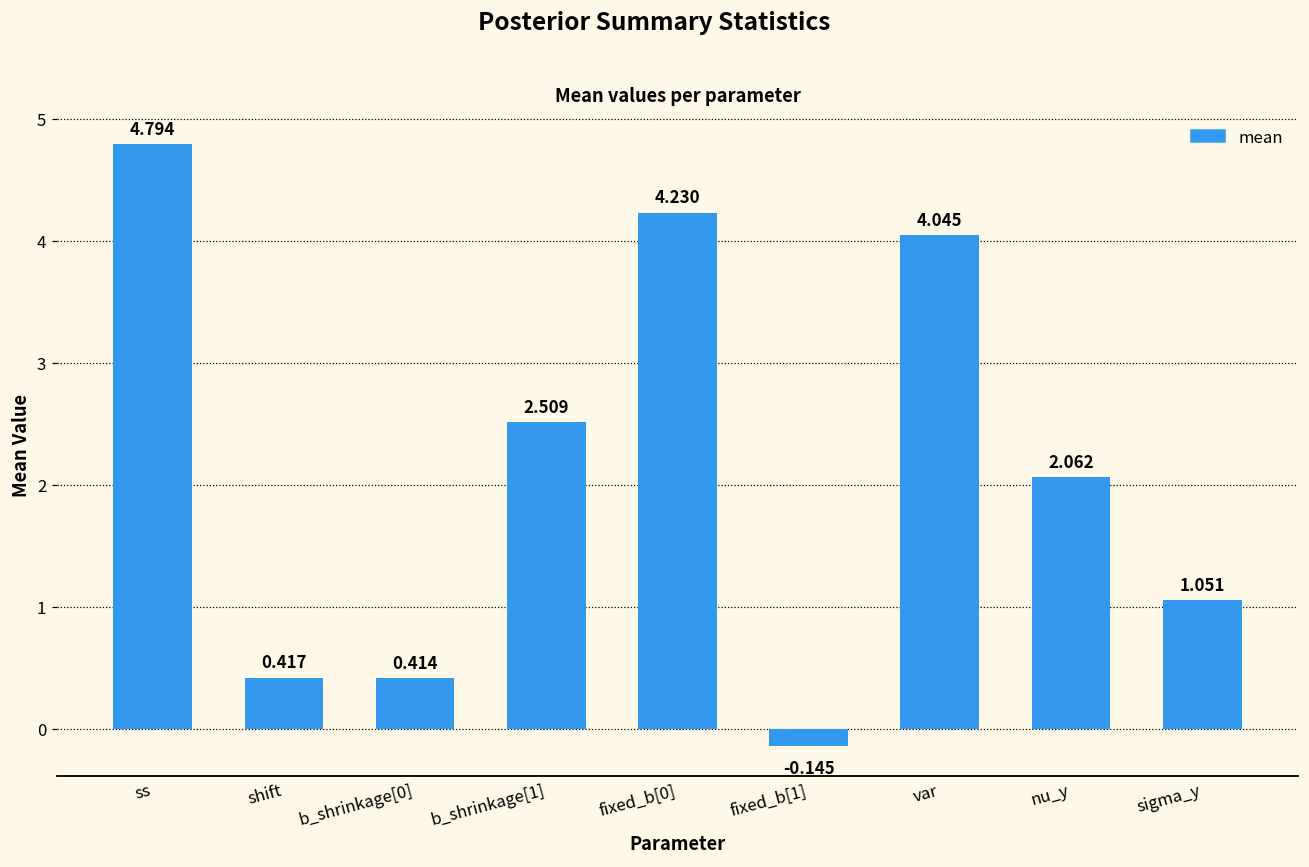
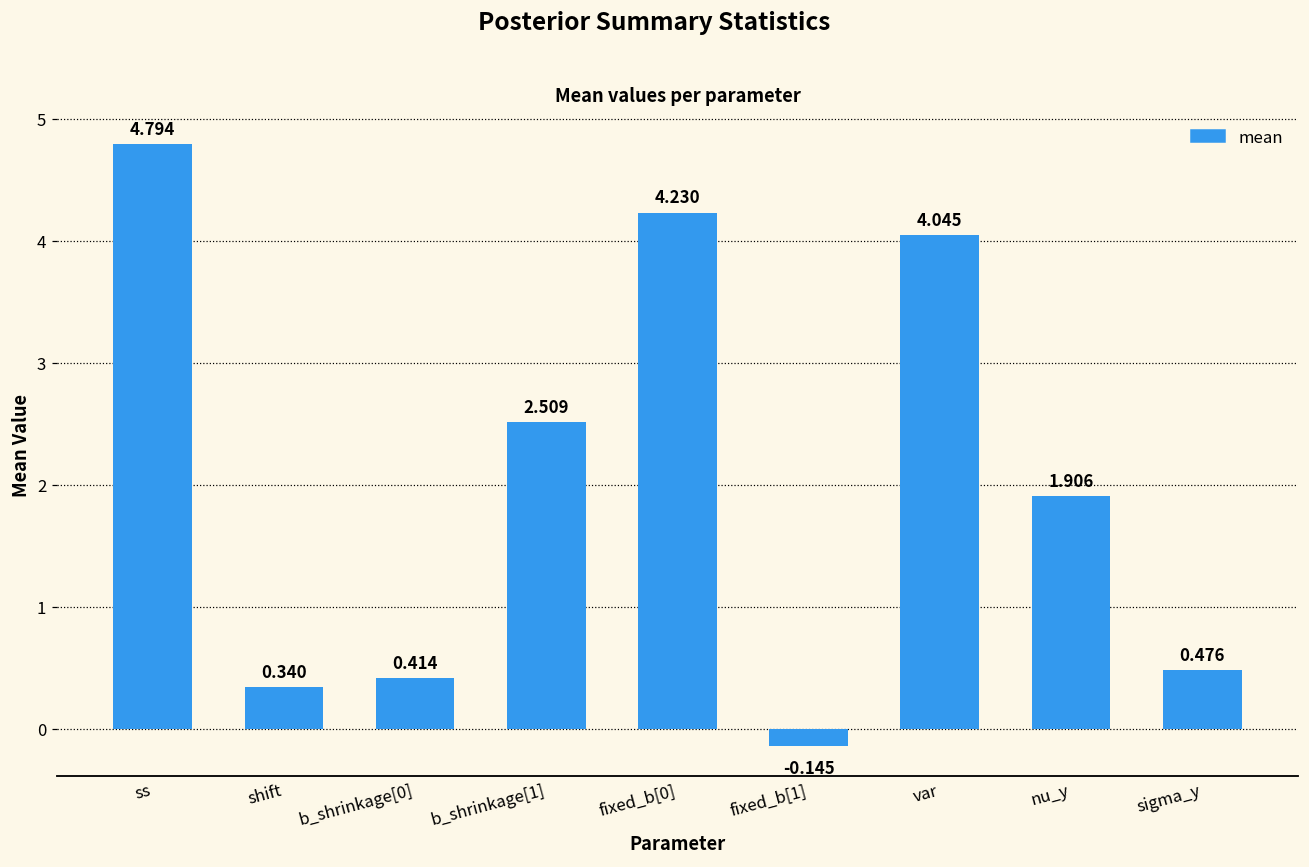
  {
    "ss": 4.794,
-   "shift": 0.417,
+   "shift": 0.340,
    "b_shrinkage[0]": 0.414,
    "b_shrinkage[1]": 2.509,
    "fixed_b[0]": 4.230,
    "fixed_b[1]": -0.145,
    "var": 4.045,
-   "nu_y": 2.062,
-   "sigma_y": 1.051
+   "nu_y": 1.906,
+   "sigma_y": 0.476
  }
